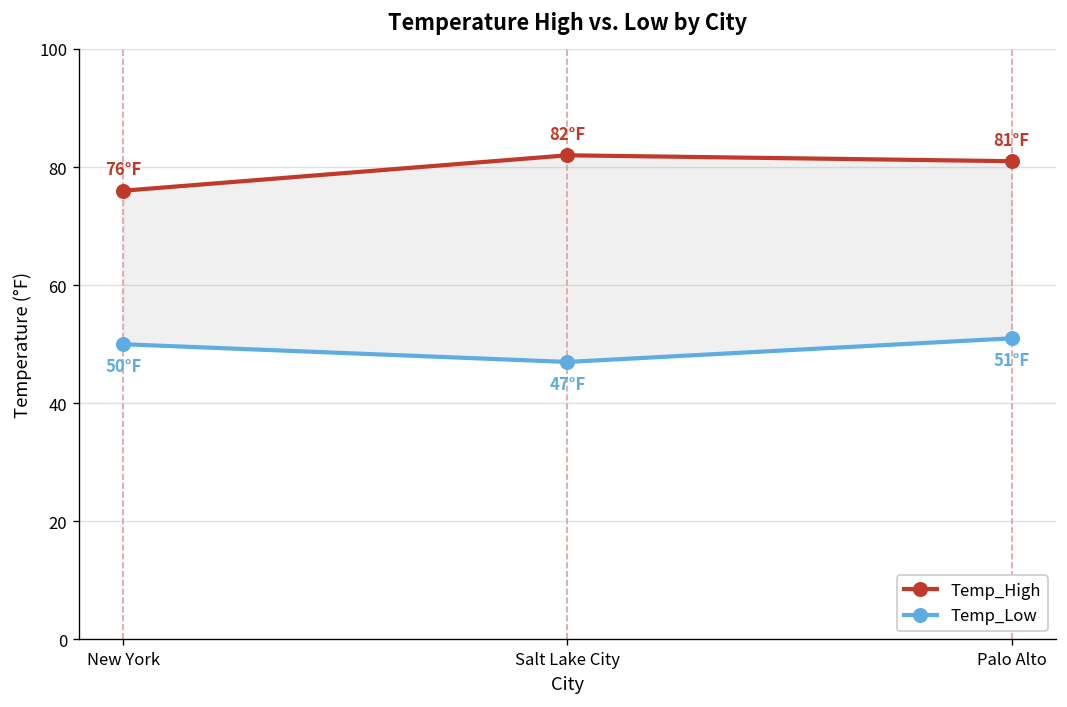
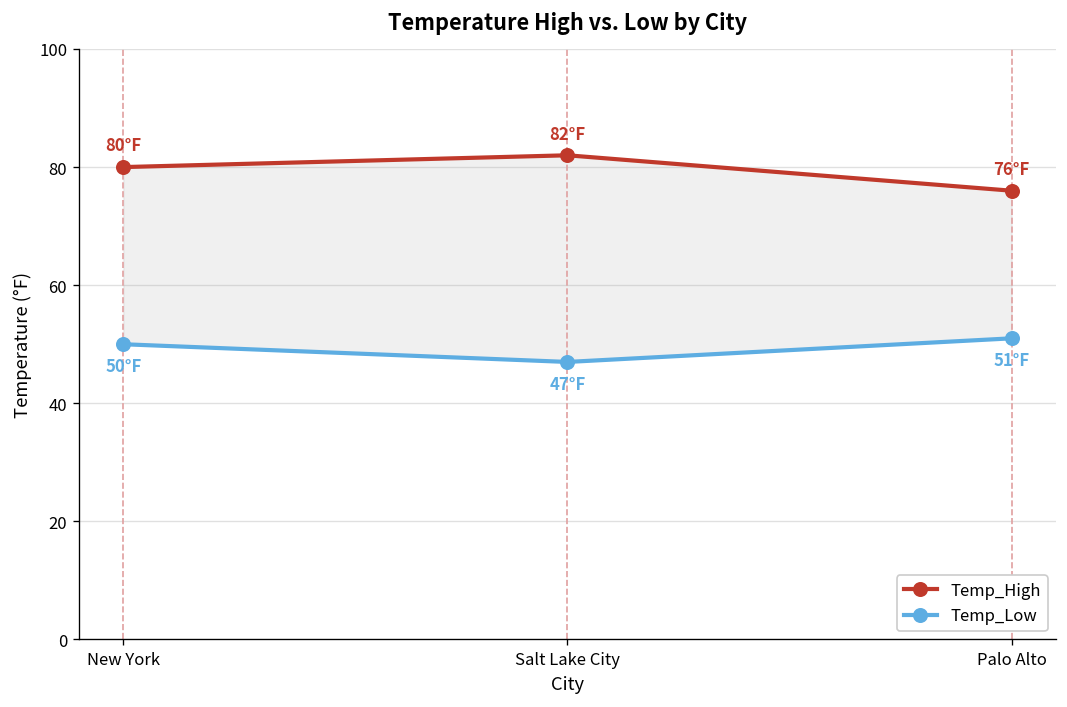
  {
    "Temp_High": {
-     "New York": "76°F",
+     "New York": "80°F",
      "Salt Lake City": "82°F",
-     "Palo Alto": "81°F"
+     "Palo Alto": "76°F"
    },
    "Temp_Low": {
      "New York": "50°F",
      "Salt Lake City": "47°F",
      "Palo Alto": "51°F"
    }
  }
